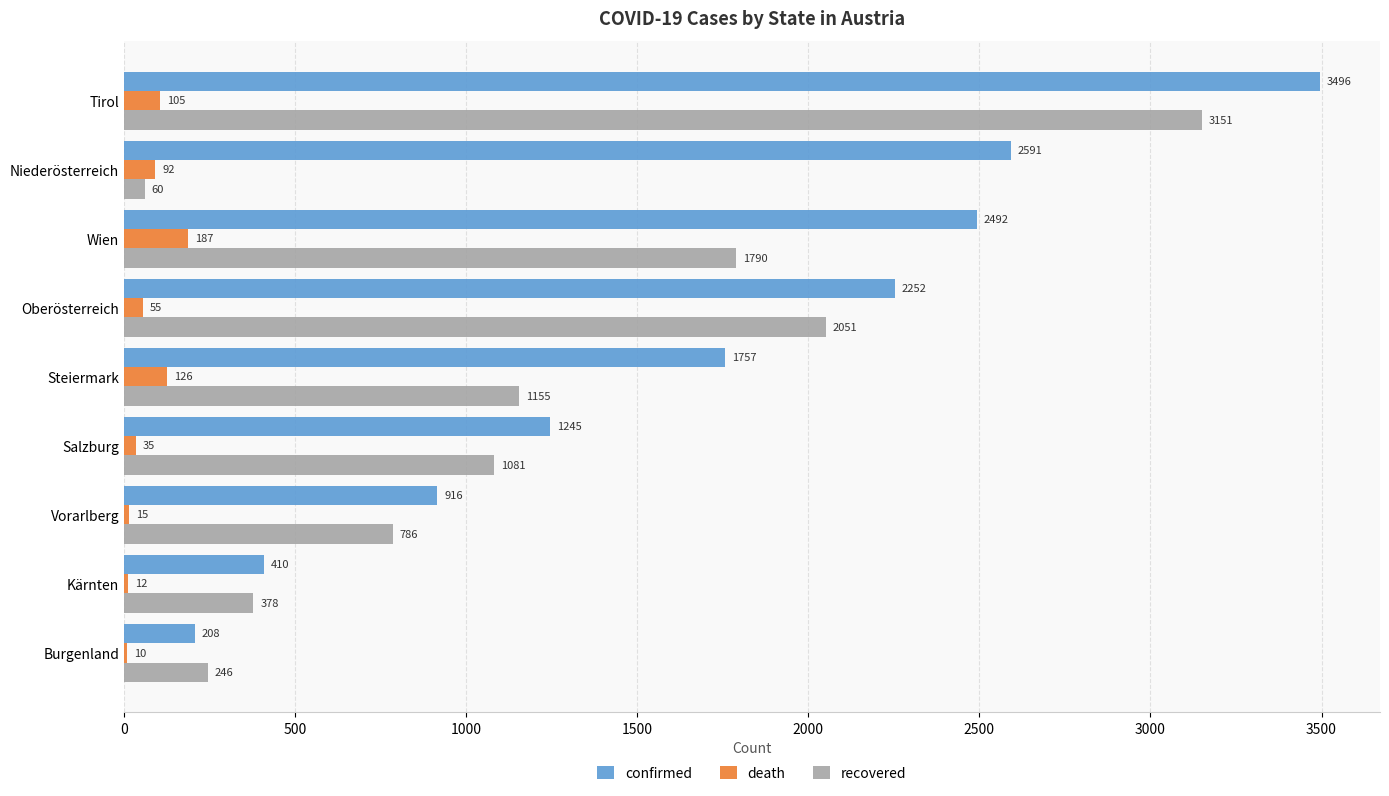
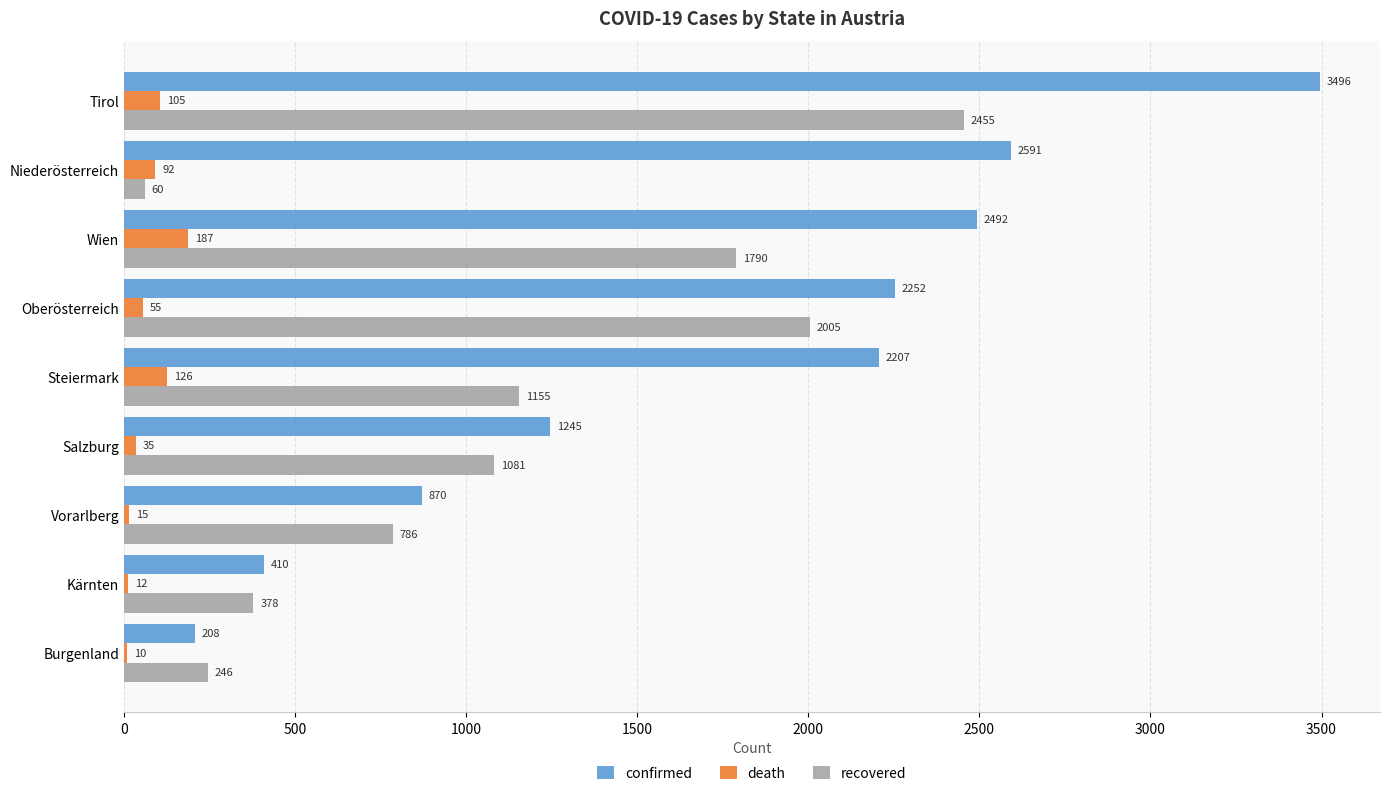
  {
    "confirmed": {
      "Tirol": 3496,
      "Niederösterreich": 2591,
      "Wien": 2492,
      "Oberösterreich": 2252,
-     "Steiermark": 1757,
+     "Steiermark": 2207,
      "Salzburg": 1245,
-     "Vorarlberg": 916,
+     "Vorarlberg": 870,
      "Kärnten": 410,
      "Burgenland": 208
    },
    "death": {
      "Tirol": 105,
      "Niederösterreich": 92,
      "Wien": 187,
      "Oberösterreich": 55,
      "Steiermark": 126,
      "Salzburg": 35,
      "Vorarlberg": 15,
      "Kärnten": 12,
      "Burgenland": 10
    },
    "recovered": {
-     "Tirol": 3151,
+     "Tirol": 2455,
      "Niederösterreich": 60,
      "Wien": 1790,
-     "Oberösterreich": 2051,
+     "Oberösterreich": 2005,
      "Steiermark": 1155,
      "Salzburg": 1081,
      "Vorarlberg": 786,
      "Kärnten": 378,
      "Burgenland": 246
    }
  }
